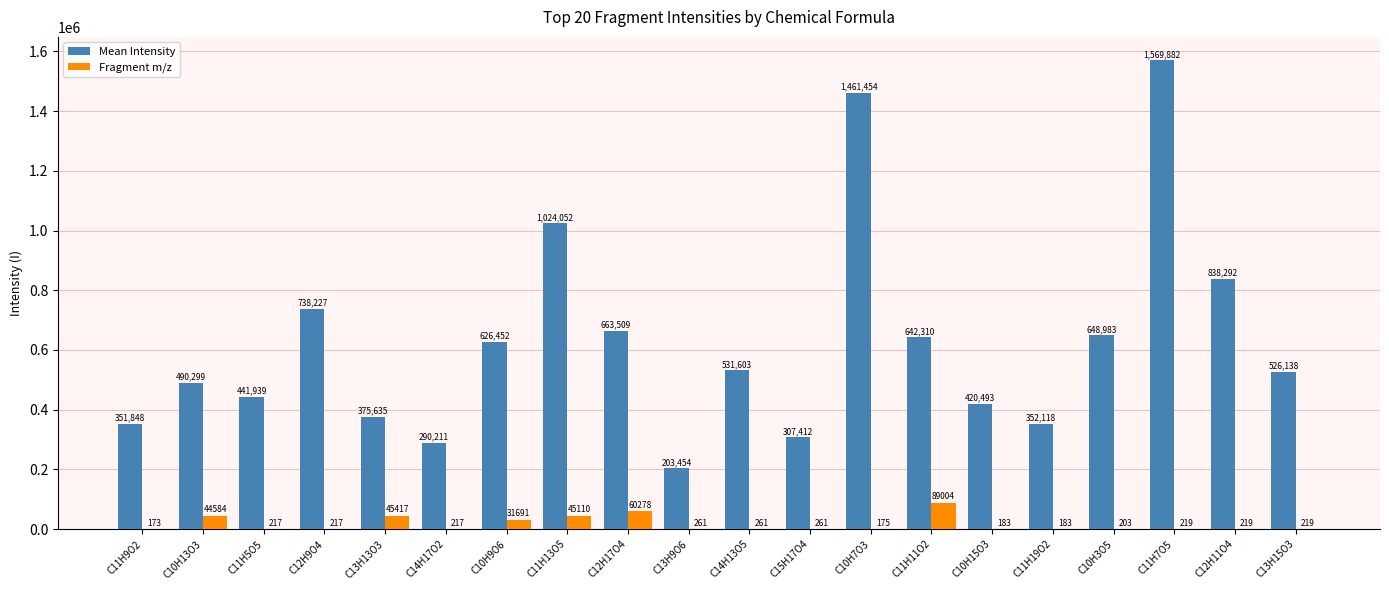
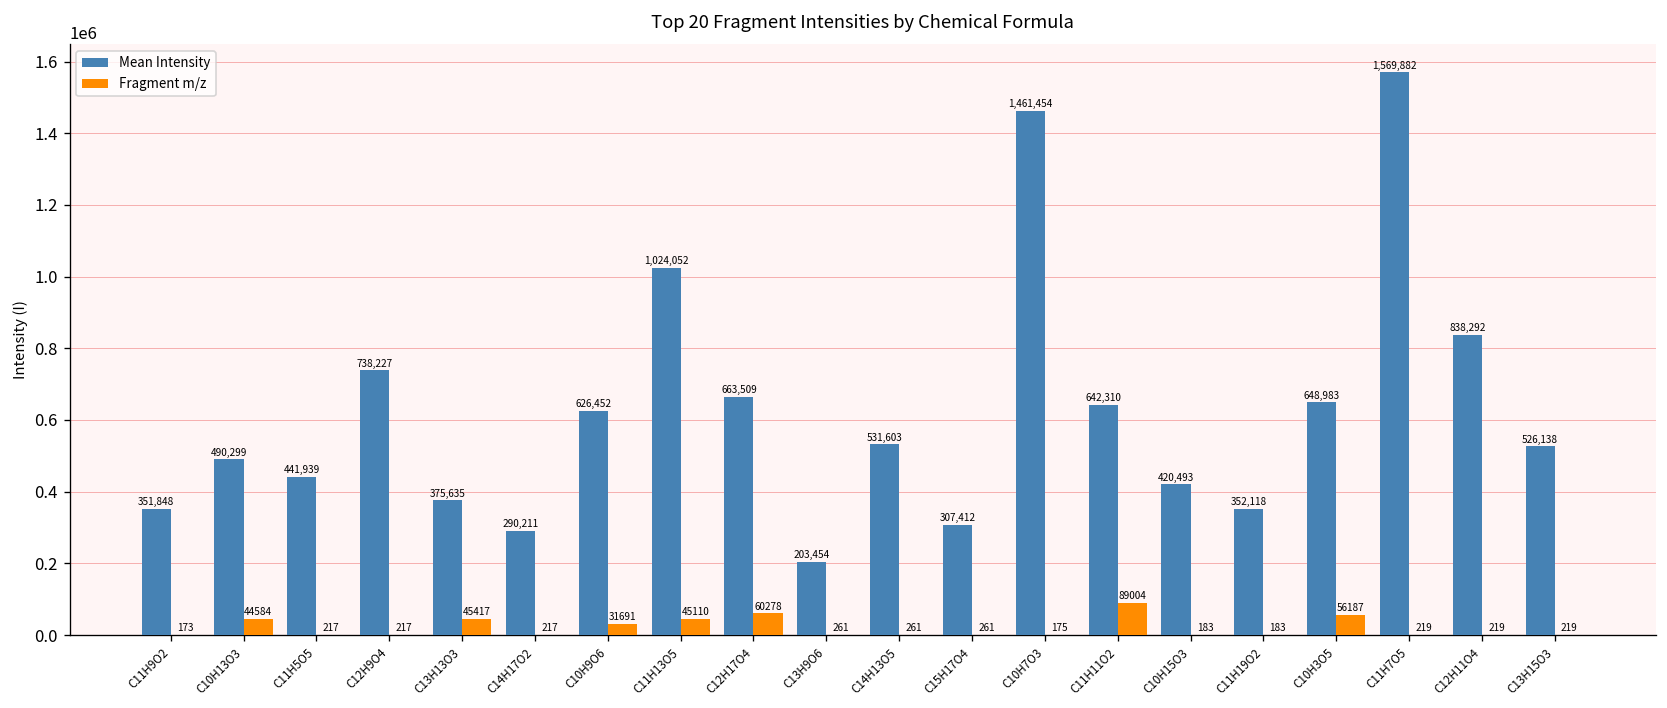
  {
    "Mean Intensity": {
      "C11H9O2": "351,848",
      "C10H13O3": "490,299",
      "C11H5O5": "441,939",
      "C12H9O4": "738,227",
      "C13H13O3": "375,635",
      "C14H17O2": "290,211",
      "C10H9O6": "626,452",
      "C11H13O5": "1,024,052",
      "C12H17O4": "663,509",
      "C13H9O6": "203,454",
      "C14H13O5": "531,603",
      "C15H17O4": "307,412",
      "C10H7O3": "1,461,454",
      "C11H11O2": "642,310",
      "C10H15O3": "420,493",
      "C11H19O2": "352,118",
      "C10H3O5": "648,983",
      "C11H7O5": "1,569,882",
      "C12H11O4": "838,292",
      "C13H15O3": "526,138"
    },
    "Fragment m/z": {
      "C11H9O2": "173",
      "C10H13O3": "44584",
      "C11H5O5": "217",
      "C12H9O4": "217",
      "C13H13O3": "45417",
      "C14H17O2": "217",
      "C10H9O6": "31691",
      "C11H13O5": "45110",
      "C12H17O4": "60278",
      "C13H9O6": "261",
      "C14H13O5": "261",
      "C15H17O4": "261",
      "C10H7O3": "175",
      "C11H11O2": "89004",
      "C10H15O3": "183",
      "C11H19O2": "183",
-     "C10H3O5": "203",
+     "C10H3O5": "56187",
      "C11H7O5": "219",
      "C12H11O4": "219",
      "C13H15O3": "219"
    }
  }
